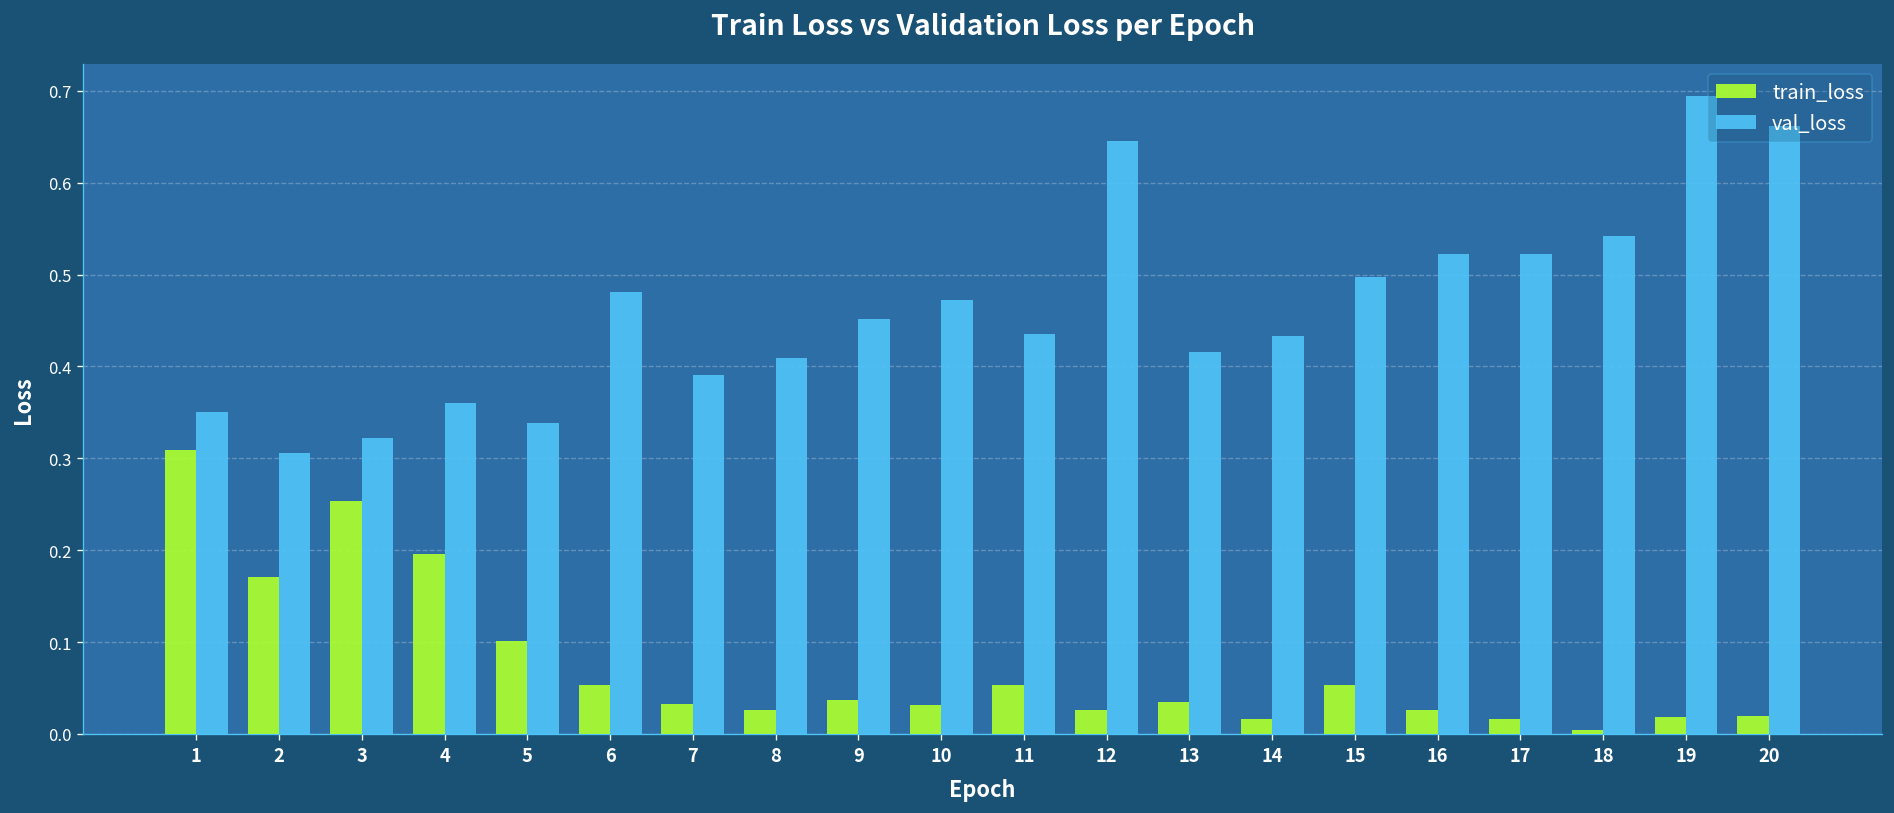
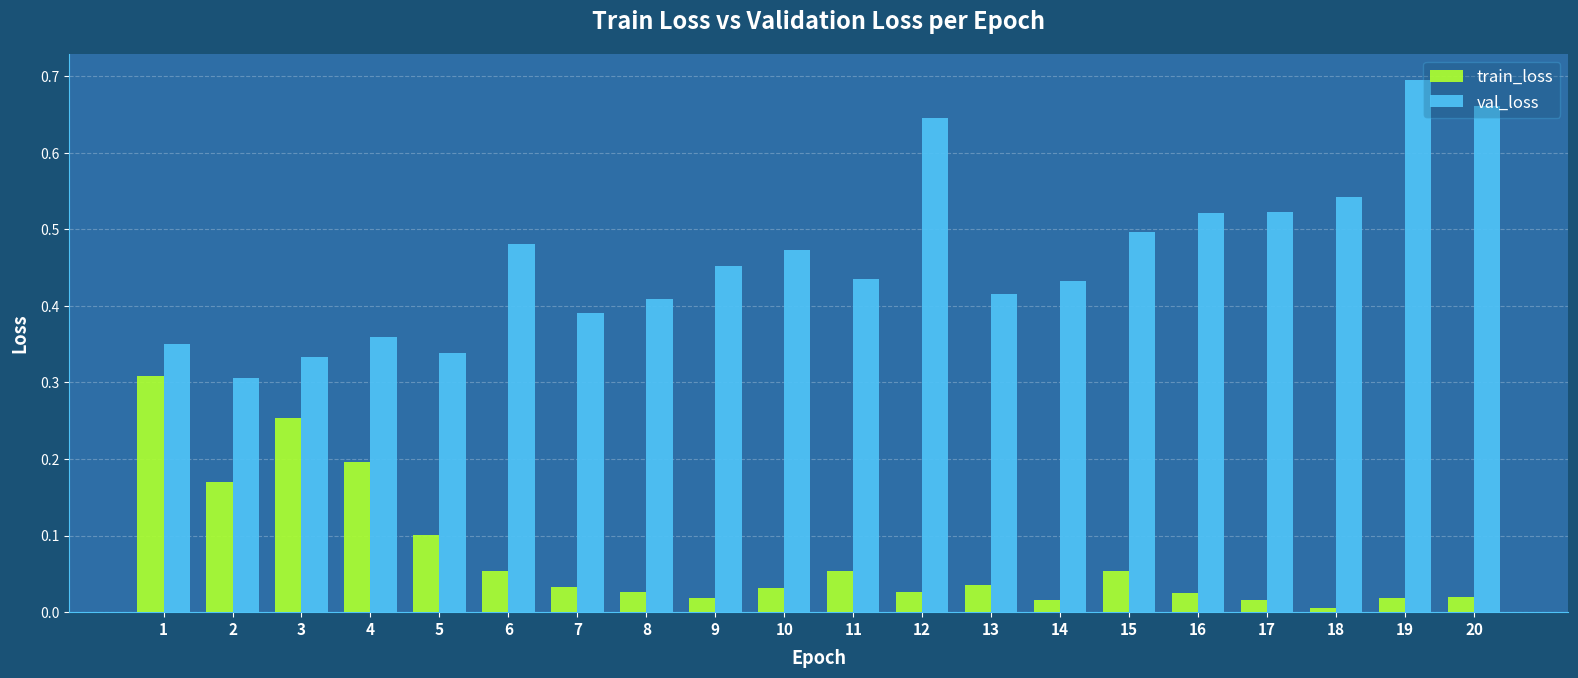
  {
    "train_loss": {
      "1": 0.31,
      "2": 0.17,
      "3": 0.25,
      "4": 0.20,
      "5": 0.10,
      "6": 0.05,
      "7": 0.03,
      "8": 0.03,
-     "9": 0.04,
+     "9": 0.02,
      "10": 0.03,
      "11": 0.05,
      "12": 0.03,
      "13": 0.04,
      "14": 0.02,
      "15": 0.05,
      "16": 0.03,
      "17": 0.02,
      "18": 0.00,
      "19": 0.02,
      "20": 0.02
    },
    "val_loss": {
      "1": 0.35,
      "2": 0.31,
-     "3": 0.32,
+     "3": 0.33,
      "4": 0.36,
      "5": 0.34,
      "6": 0.48,
      "7": 0.39,
      "8": 0.41,
      "9": 0.45,
      "10": 0.47,
      "11": 0.44,
      "12": 0.65,
      "13": 0.42,
      "14": 0.43,
      "15": 0.50,
      "16": 0.52,
      "17": 0.52,
      "18": 0.54,
      "19": 0.69
    }
  }
